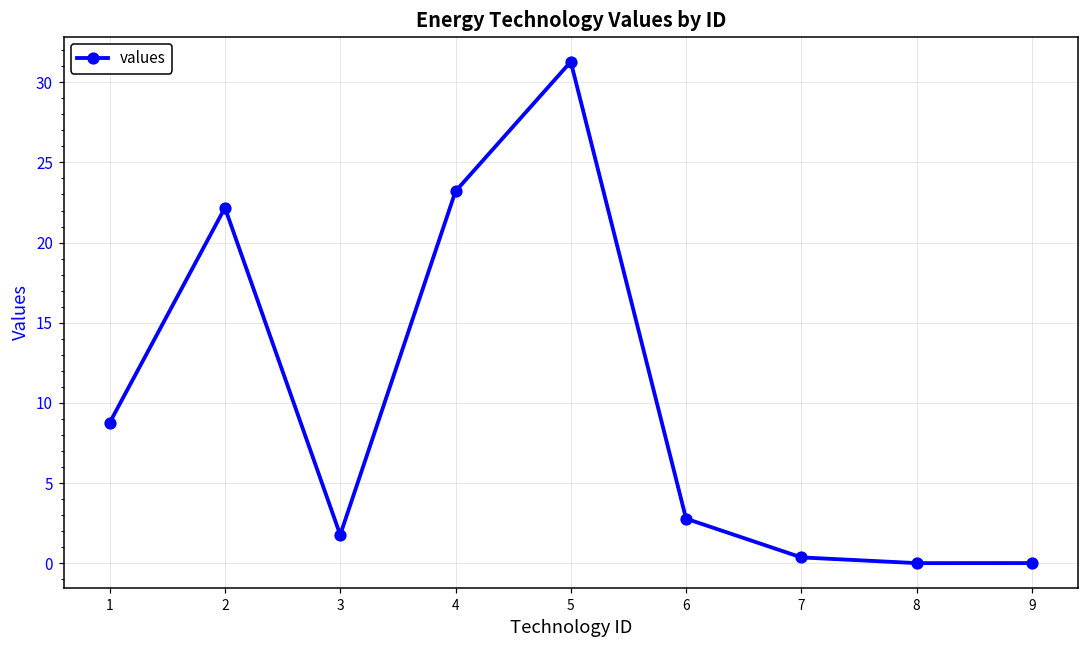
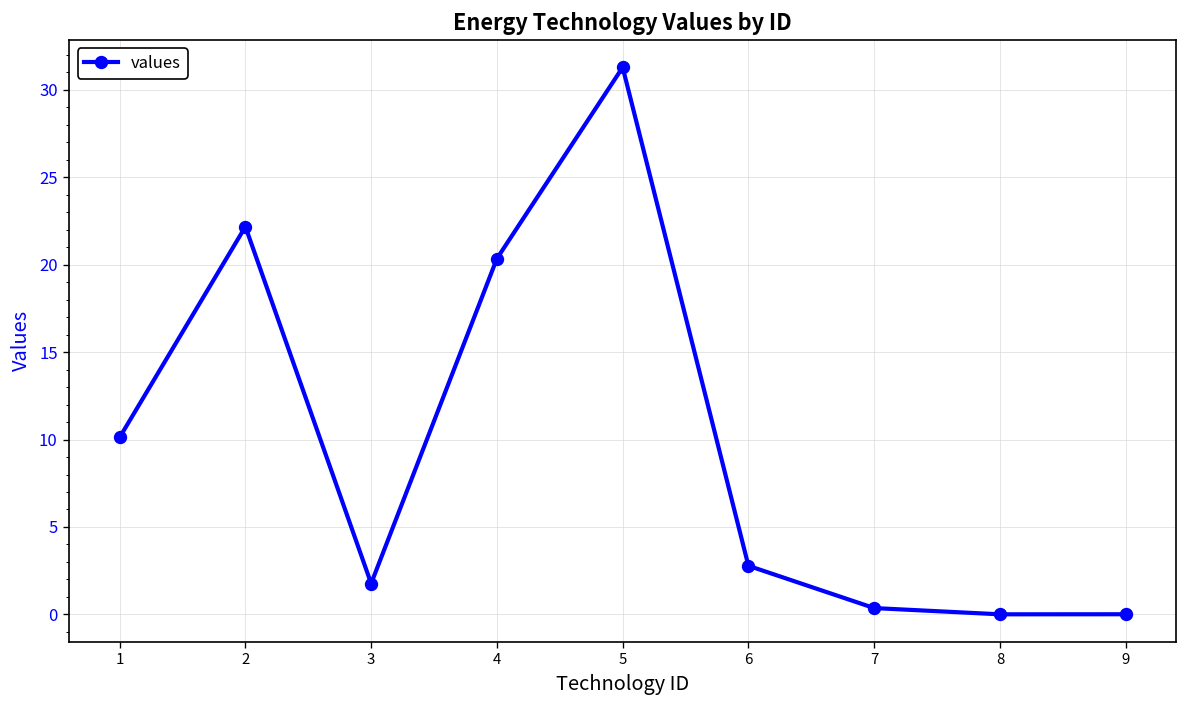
  {
-   "1": 8.8,
+   "1": 10.1,
    "2": 22.2,
    "3": 1.8,
-   "4": 23.2,
+   "4": 20.3,
    "5": 31.3,
    "6": 2.8,
    "7": 0.4,
    "8": 0.0,
    "9": 0.0
  }
